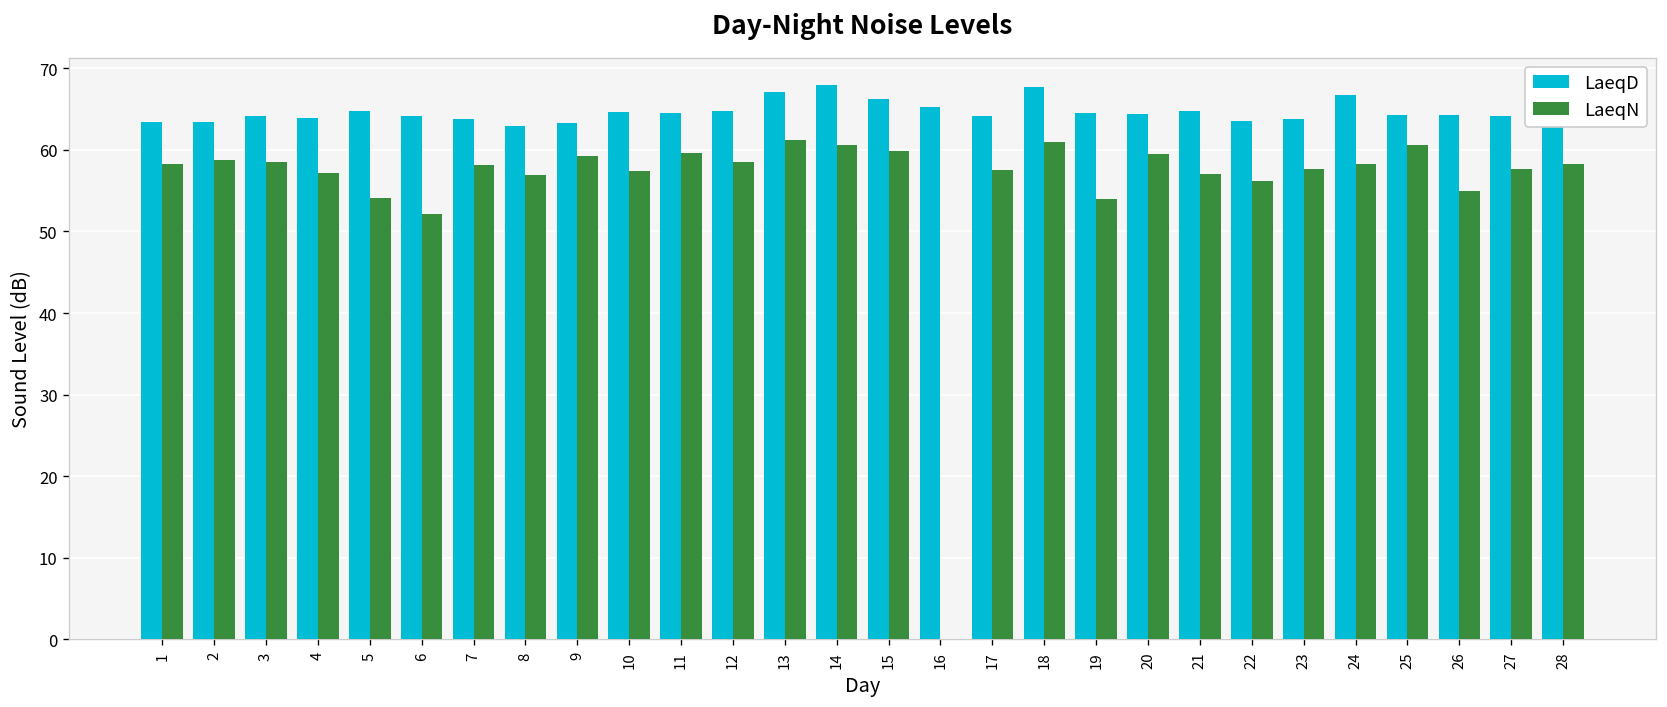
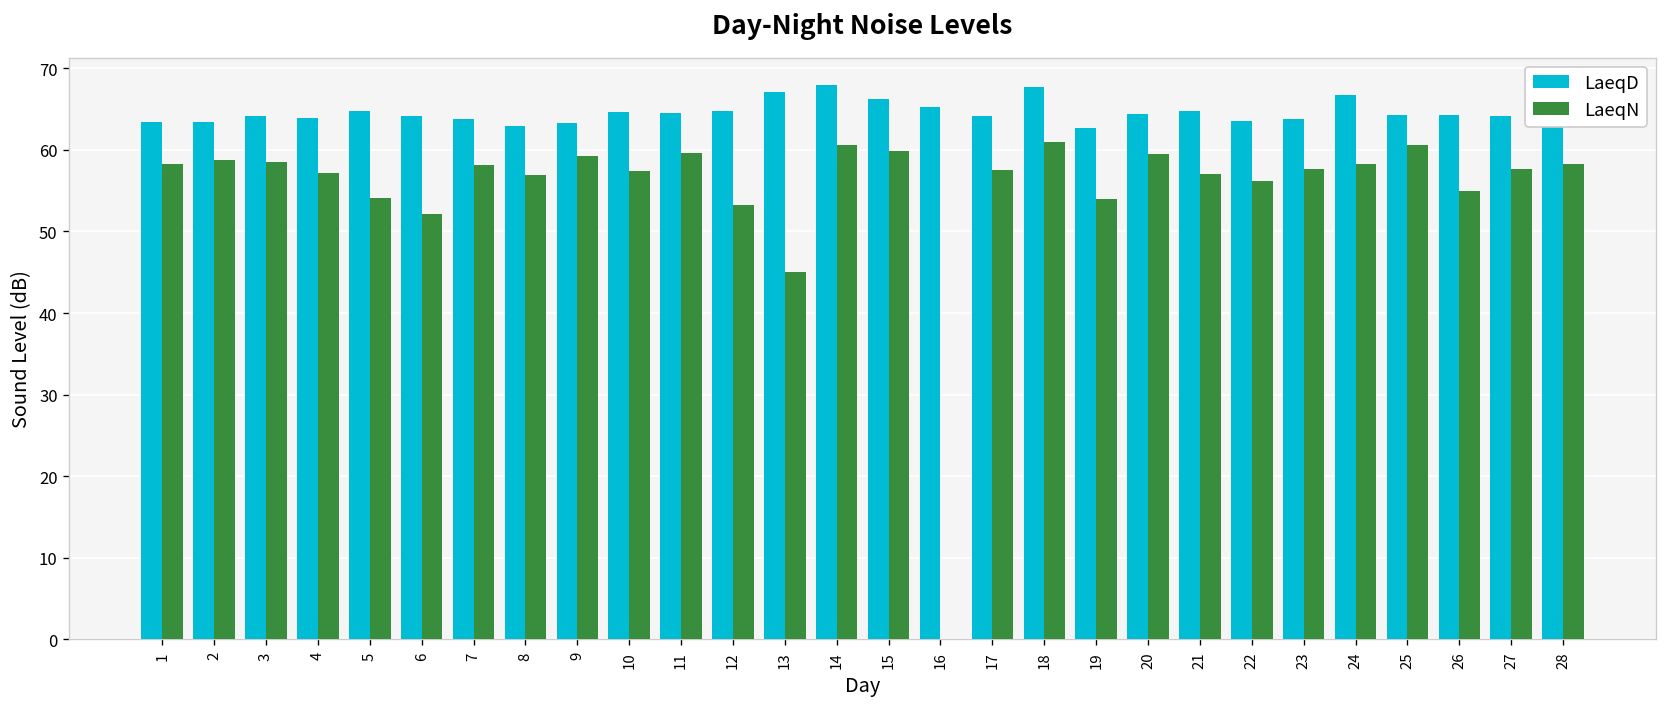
  {
    "LaeqD": {
      "1": 63,
      "2": 63,
      "3": 64,
      "4": 64,
      "5": 65,
      "6": 64,
      "7": 64,
      "8": 63,
      "9": 63,
      "10": 65,
      "11": 65,
      "12": 65,
      "13": 67,
      "14": 68,
      "15": 66,
      "16": 65,
      "17": 64,
      "18": 68,
-     "19": 65,
+     "19": 63,
      "20": 64,
      "21": 65,
      "22": 64,
      "23": 64,
      "24": 67,
      "25": 64,
      "26": 64,
      "27": 64
    },
    "LaeqN": {
      "1": 58,
      "2": 59,
      "3": 59,
      "4": 57,
      "5": 54,
      "6": 52,
      "7": 58,
      "8": 57,
      "9": 59,
      "10": 57,
      "11": 60,
-     "12": 59,
-     "13": 61,
+     "12": 53,
+     "13": 45,
      "14": 61,
      "15": 60,
      "16": 0,
      "17": 58,
      "18": 61,
      "19": 54,
      "20": 60,
      "21": 57,
      "22": 56,
      "23": 58,
      "24": 58,
      "25": 61,
      "26": 55,
      "27": 58,
      "28": 58
    }
  }
